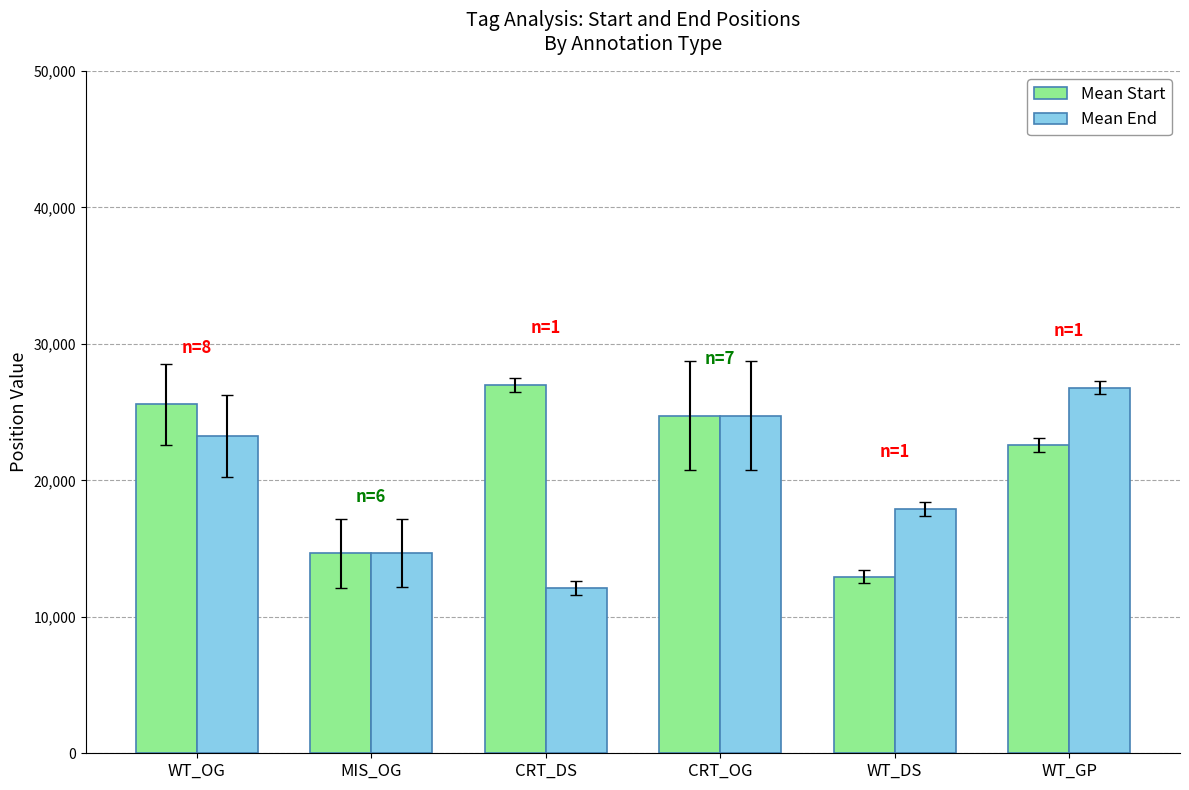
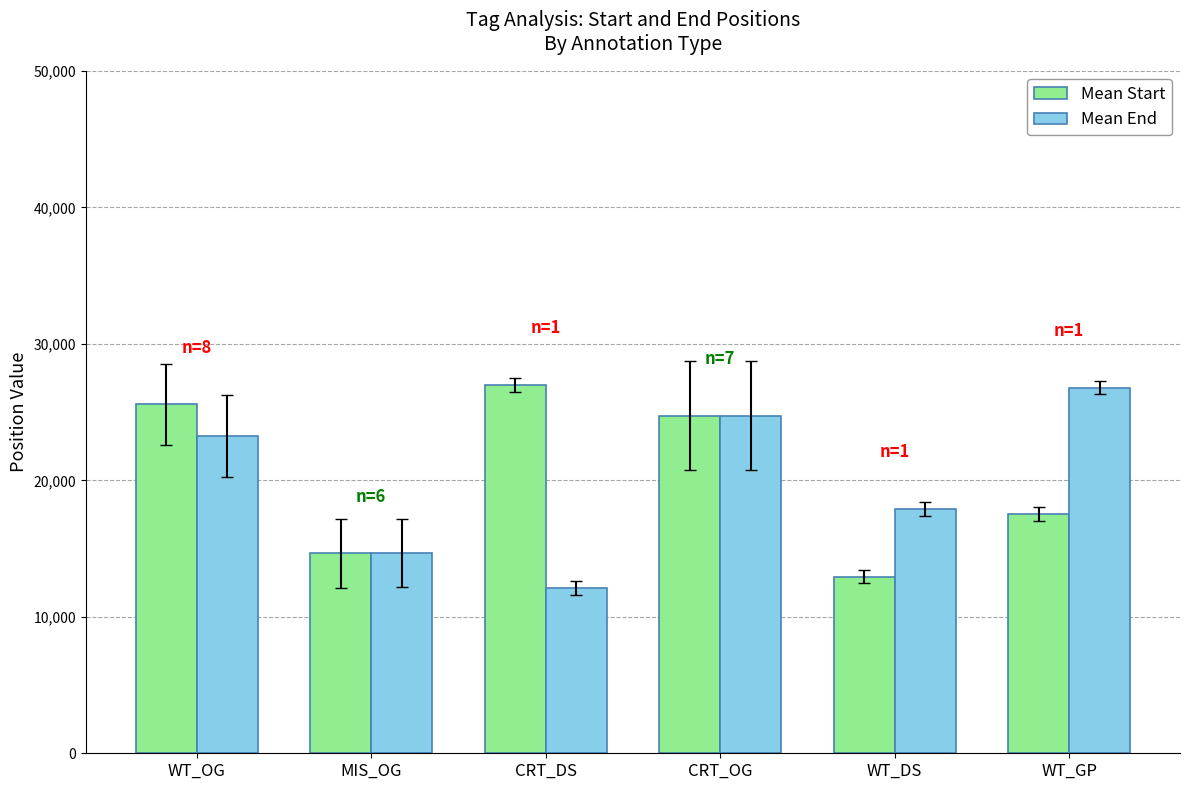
  {
    "Mean Start": {
      "WT_OG": "25,600",
      "MIS_OG": "14,600",
      "CRT_DS": "27,000",
      "CRT_OG": "24,700",
      "WT_DS": "13,000",
-     "WT_GP": "22,600"
+     "WT_GP": "17,500"
    },
    "Mean End": {
      "WT_OG": "23,300",
      "MIS_OG": "14,600",
      "CRT_DS": "12,100",
      "CRT_OG": "24,800",
      "WT_DS": "17,900",
      "WT_GP": "26,800"
    }
  }
